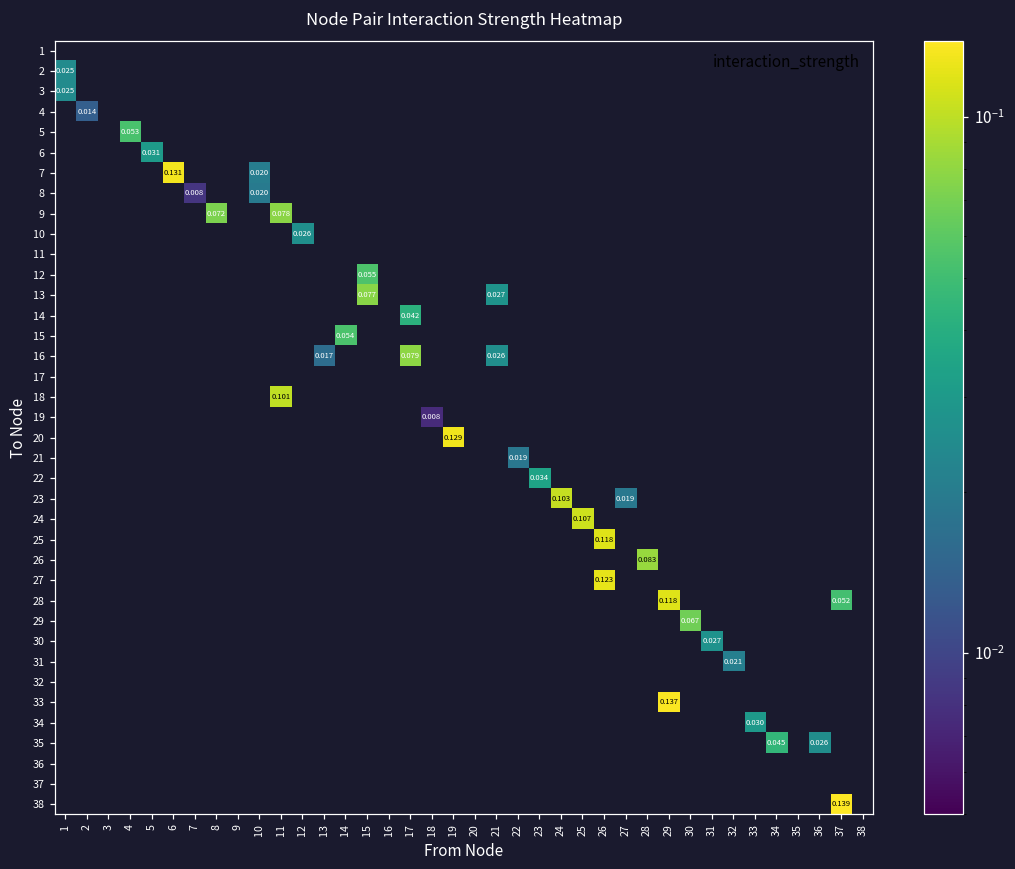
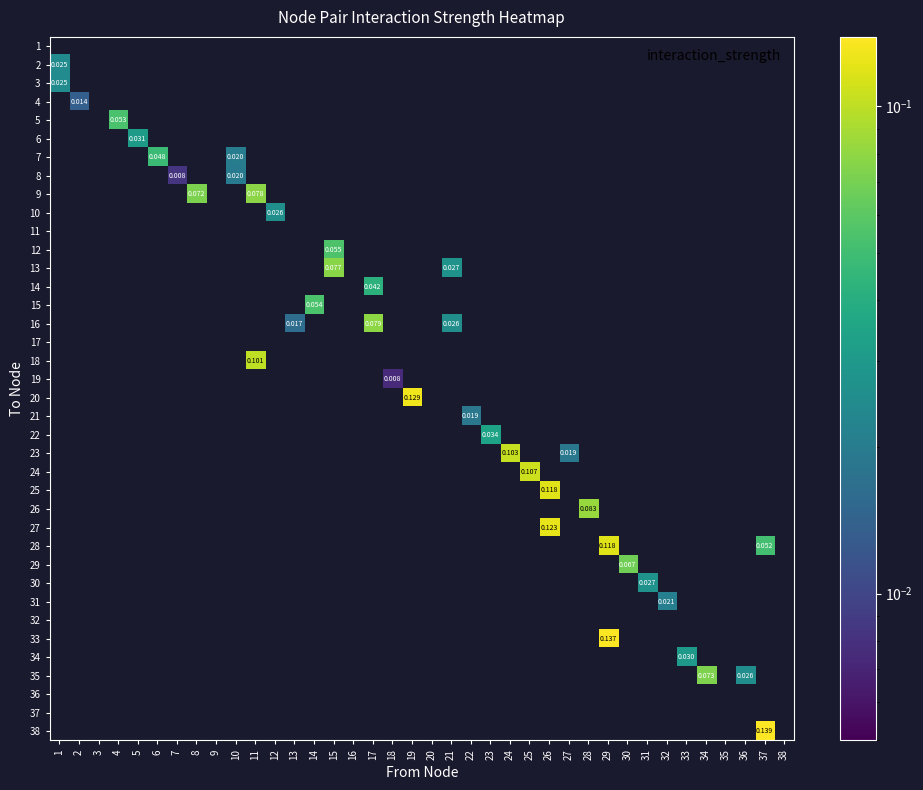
  {
    "2": {
      "1": 0.025
    },
    "3": {
      "1": 0.025
    },
    "4": {
      "2": 0.014
    },
    "5": {
      "4": 0.053
    },
    "6": {
      "5": 0.031
    },
    "7": {
-     "6": 0.131,
+     "6": 0.048,
      "10": 0.020
    },
    "8": {
      "7": 0.008,
      "10": 0.020
    },
    "9": {
      "8": 0.072,
      "11": 0.078
    },
    "10": {
      "12": 0.026
    },
    "12": {
      "15": 0.055
    },
    "13": {
      "15": 0.077,
      "21": 0.027
    },
    "14": {
      "17": 0.042
    },
    "15": {
      "14": 0.054
    },
    "16": {
      "13": 0.017,
      "17": 0.079,
      "21": 0.026
    },
    "18": {
      "11": 0.101
    },
    "19": {
      "18": 0.008
    },
    "20": {
      "19": 0.129
    },
    "21": {
      "22": 0.019
    },
    "22": {
      "23": 0.034
    },
    "23": {
      "24": 0.103,
      "27": 0.019
    },
    "24": {
      "25": 0.107
    },
    "25": {
      "26": 0.118
    },
    "26": {
      "28": 0.083
    },
    "27": {
      "26": 0.123
    },
    "28": {
      "29": 0.118,
      "37": 0.052
    },
    "29": {
      "30": 0.067
    },
    "30": {
      "31": 0.027
    },
    "31": {
      "32": 0.021
    },
    "33": {
      "29": 0.137
    },
    "34": {
      "33": 0.030
    },
    "35": {
-     "34": 0.045,
+     "34": 0.073,
      "36": 0.026
    },
    "38": {
      "37": 0.139
    }
  }
